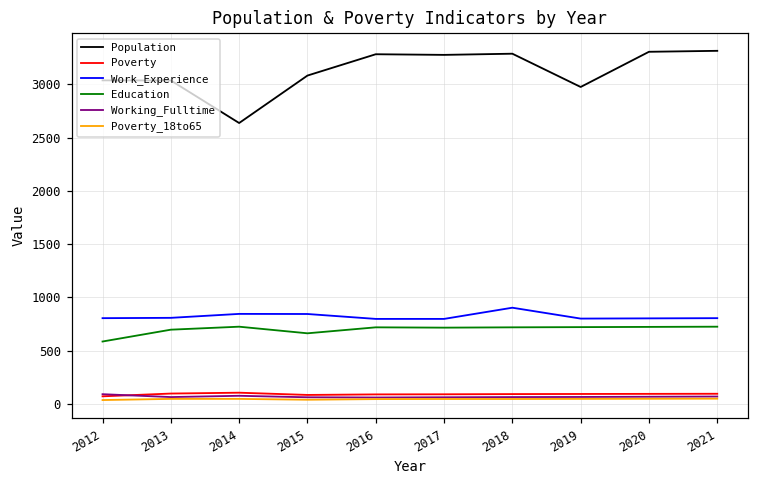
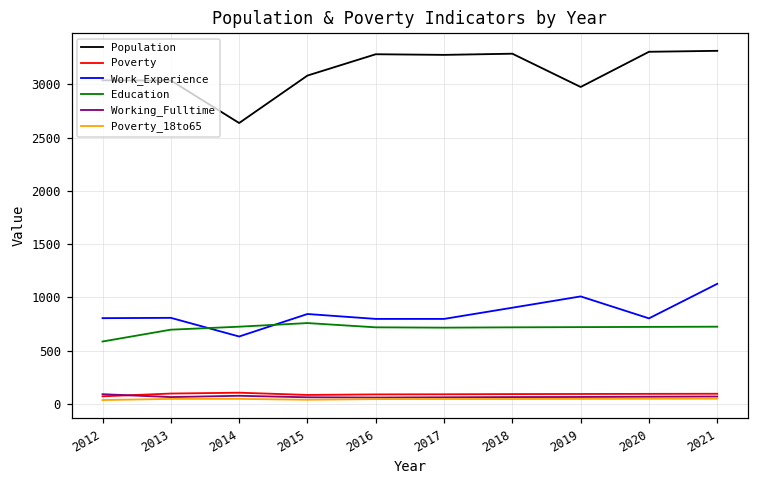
  {
    "Population": {
      "2014": 2600,
      "2015": 3100,
      "2016": 3300,
      "2017": 3300,
      "2018": 3300,
      "2019": 3000,
      "2020": 3300,
      "2021": 3300
    },
    "Poverty": {
      "2013": 100,
      "2014": 100,
      "2016": 100,
      "2017": 100,
      "2018": 100,
      "2019": 100,
      "2020": 100
    },
    "Work_Experience": {
      "2012": 800,
      "2013": 800,
-     "2014": 800,
+     "2014": 600,
      "2015": 800,
      "2016": 800,
      "2017": 800,
      "2018": 900,
-     "2019": 800,
+     "2019": 1000,
      "2020": 800,
-     "2021": 800
+     "2021": 1100
    },
    "Education": {
      "2012": 600,
      "2013": 700,
      "2014": 700,
-     "2015": 700,
+     "2015": 800,
      "2016": 700,
      "2017": 700,
      "2018": 700,
      "2019": 700,
      "2020": 700,
      "2021": 700
    },
    "Working_Fulltime": {
      "2014": 100
    },
    "Poverty_18to65": {
      "2012": 0,
      "2014": 0
    }
  }
